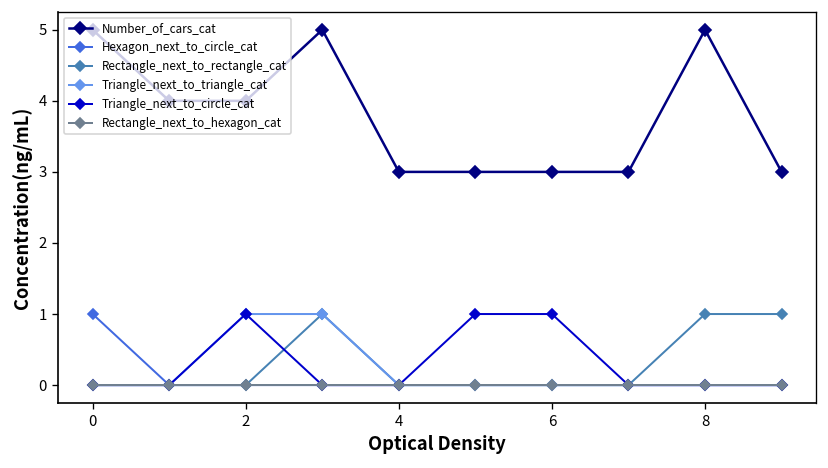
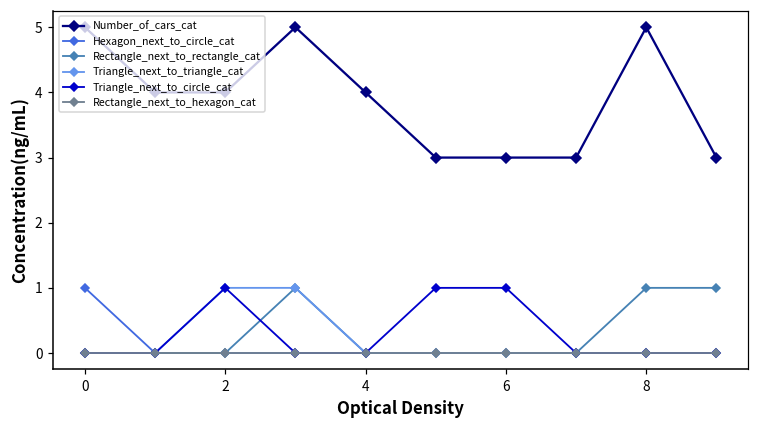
  {
    "Number_of_cars_cat": {
-     "4": 3,
+     "4": 4,
      "6": 3,
      "8": 5
    },
    "Triangle_next_to_circle_cat": {
      "6": 1
    }
  }
